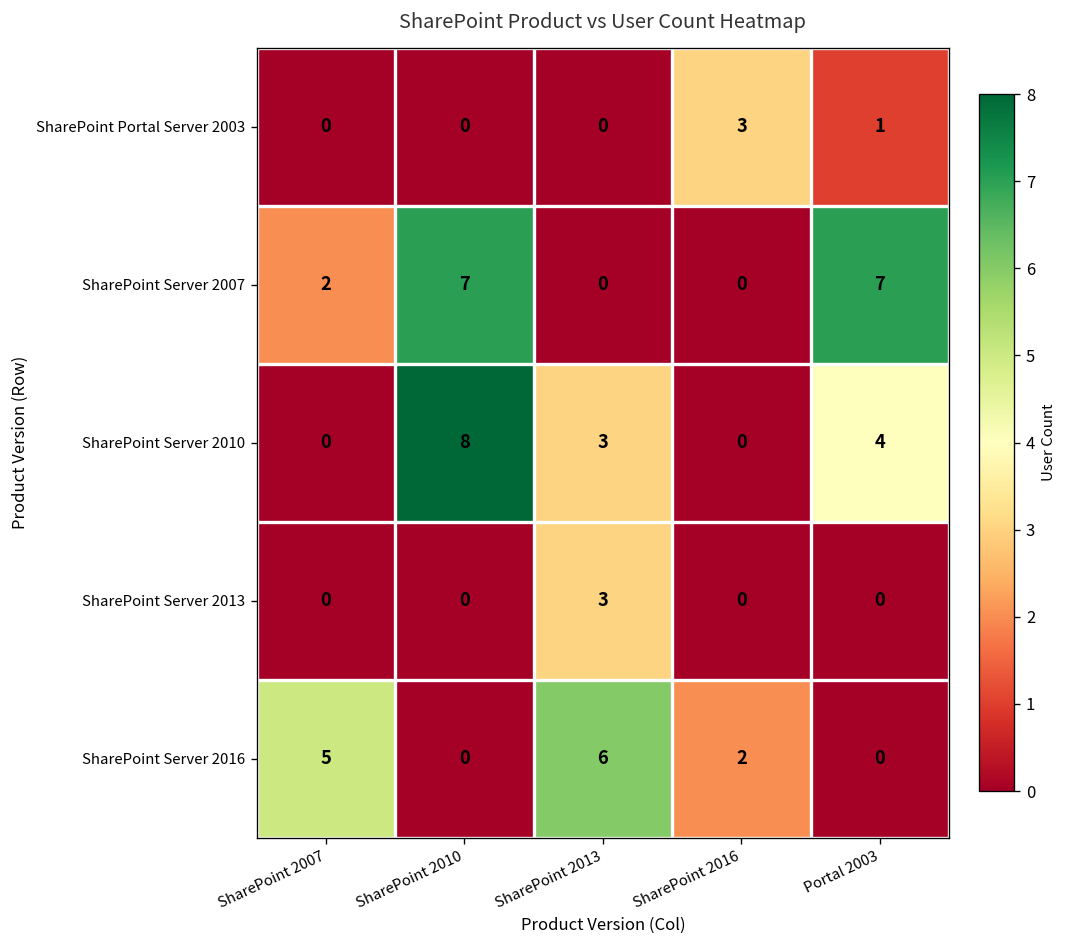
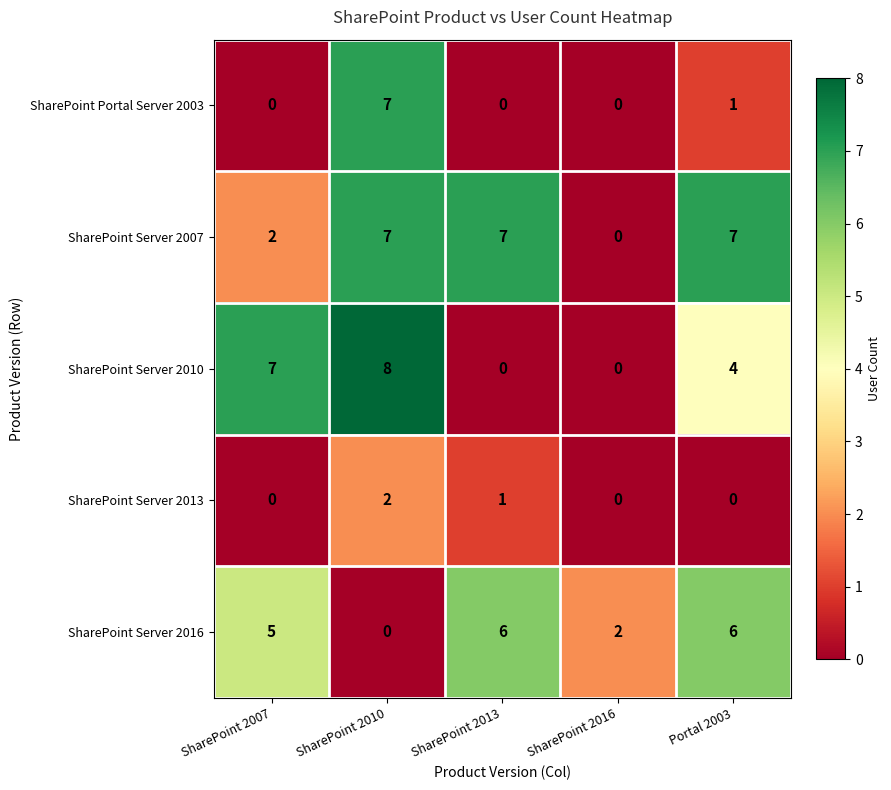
  {
    "SharePoint Portal Server 2003": {
      "SharePoint 2007": 0,
-     "SharePoint 2010": 0,
+     "SharePoint 2010": 7,
      "SharePoint 2013": 0,
-     "SharePoint 2016": 3,
+     "SharePoint 2016": 0,
      "Portal 2003": 1
    },
    "SharePoint Server 2007": {
      "SharePoint 2007": 2,
      "SharePoint 2010": 7,
-     "SharePoint 2013": 0,
+     "SharePoint 2013": 7,
      "SharePoint 2016": 0,
      "Portal 2003": 7
    },
    "SharePoint Server 2010": {
-     "SharePoint 2007": 0,
+     "SharePoint 2007": 7,
      "SharePoint 2010": 8,
-     "SharePoint 2013": 3,
+     "SharePoint 2013": 0,
      "SharePoint 2016": 0,
      "Portal 2003": 4
    },
    "SharePoint Server 2013": {
      "SharePoint 2007": 0,
-     "SharePoint 2010": 0,
-     "SharePoint 2013": 3,
+     "SharePoint 2010": 2,
+     "SharePoint 2013": 1,
      "SharePoint 2016": 0,
      "Portal 2003": 0
    },
    "SharePoint Server 2016": {
      "SharePoint 2007": 5,
      "SharePoint 2010": 0,
      "SharePoint 2013": 6,
      "SharePoint 2016": 2,
-     "Portal 2003": 0
+     "Portal 2003": 6
    }
  }
